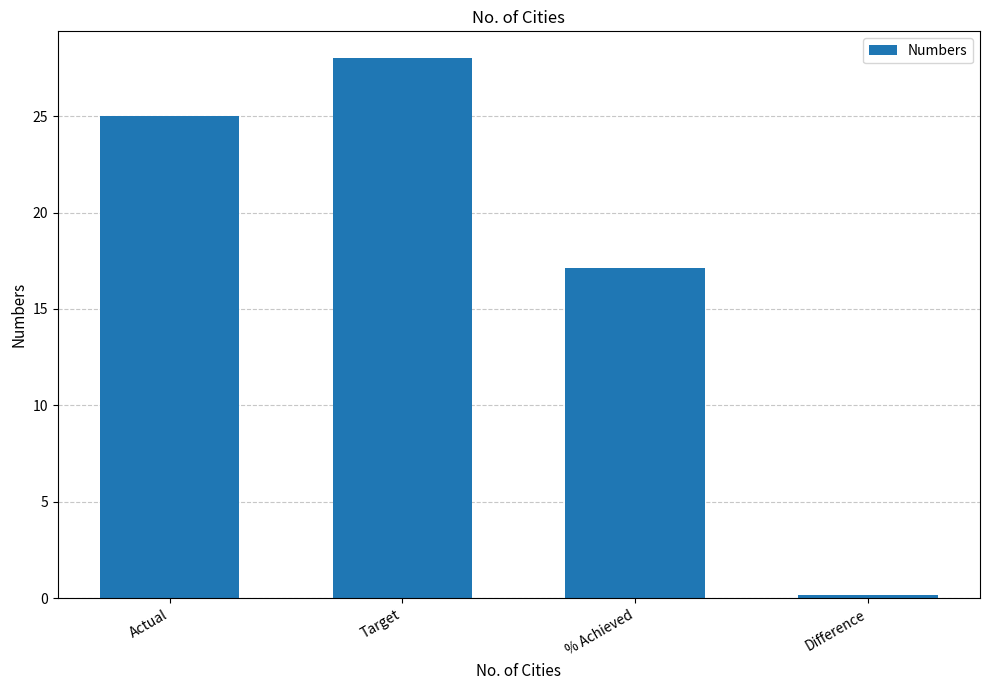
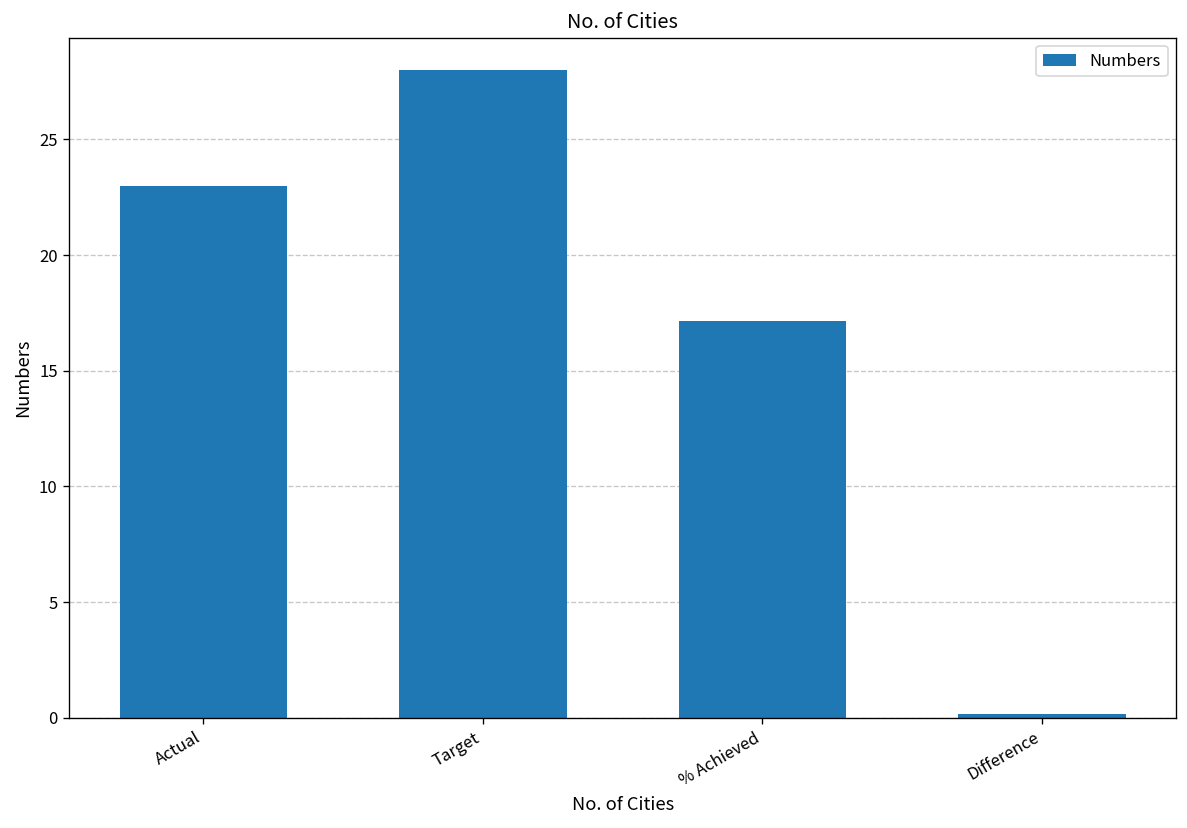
  {
-   "Actual": 25,
+   "Actual": 23,
    "Target": 28,
    "% Achieved": 17.1,
    "Difference": 0.2
  }
